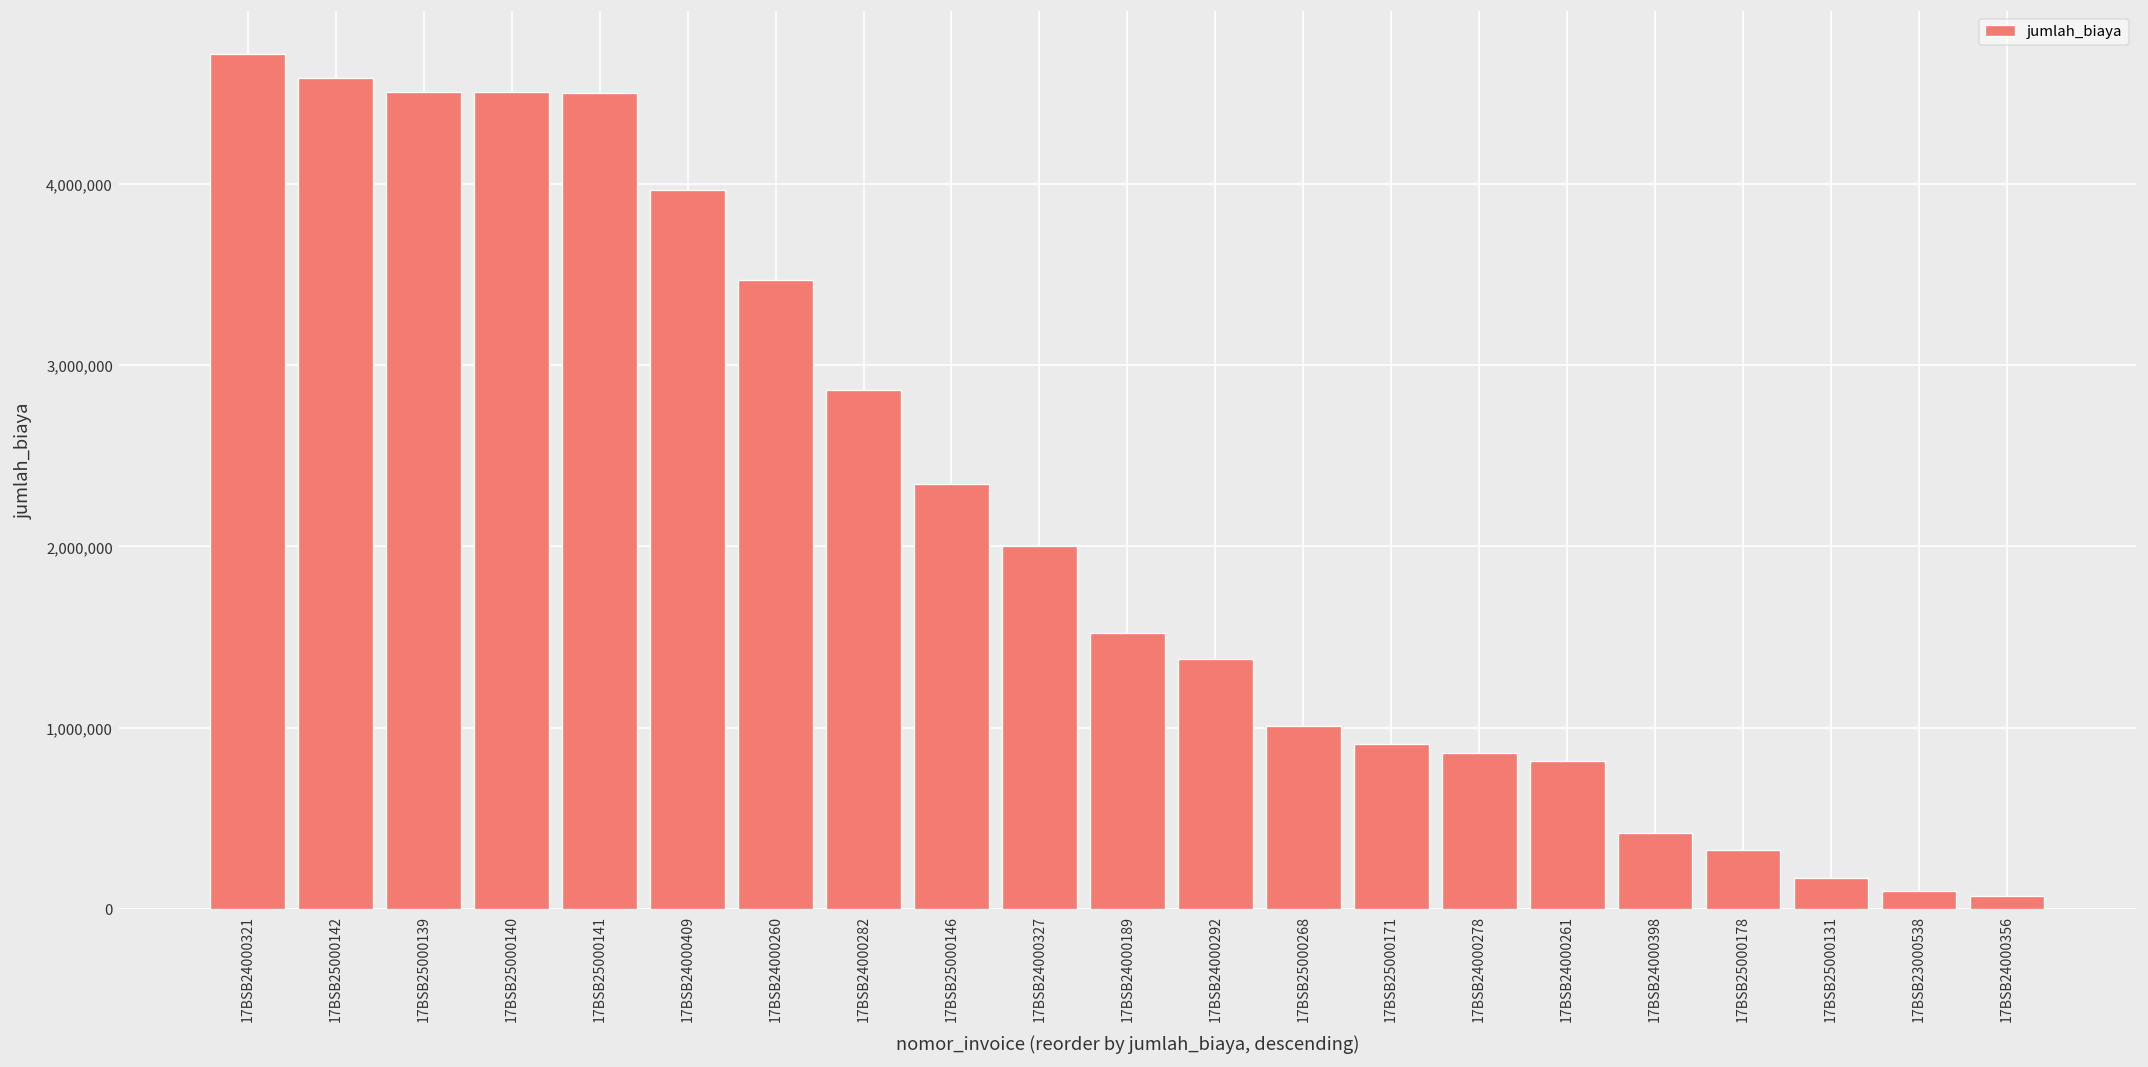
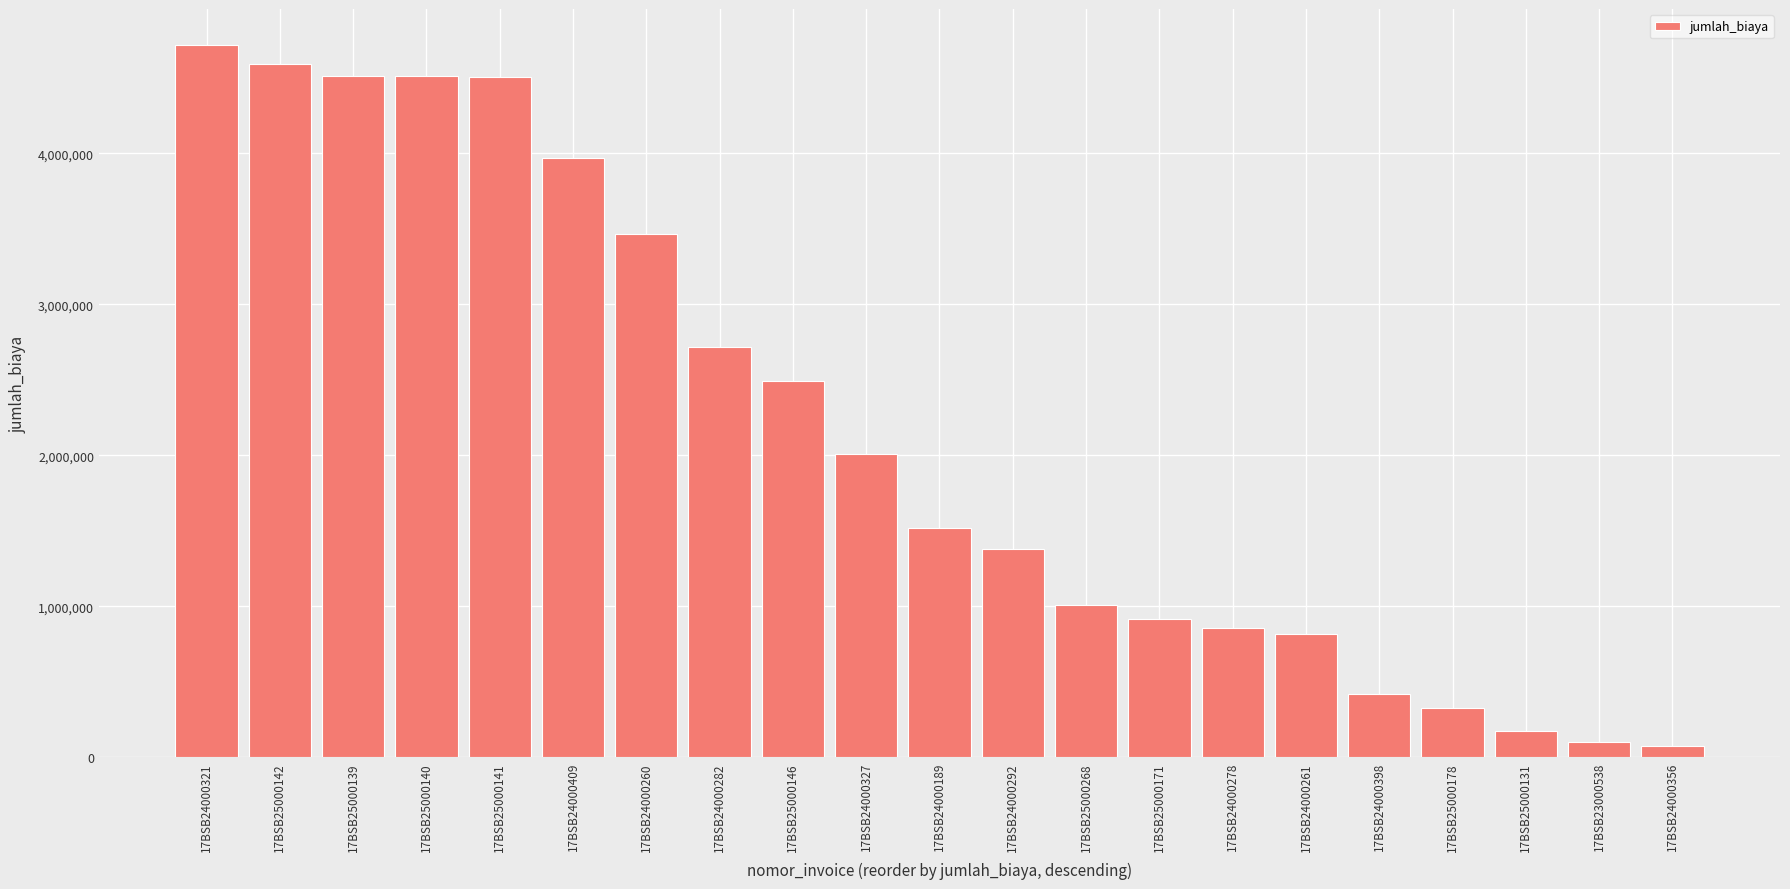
  {
    "17BSB24000321": "4,720,000",
    "17BSB25000142": "4,590,000",
    "17BSB25000139": "4,510,000",
    "17BSB25000140": "4,510,000",
    "17BSB25000141": "4,500,000",
    "17BSB24000409": "3,970,000",
    "17BSB24000260": "3,470,000",
-   "17BSB24000282": "2,860,000",
-   "17BSB25000146": "2,340,000",
+   "17BSB24000282": "2,720,000",
+   "17BSB25000146": "2,490,000",
    "17BSB24000327": "2,000,000",
    "17BSB24000189": "1,520,000",
    "17BSB24000292": "1,380,000",
    "17BSB25000268": "1,010,000",
    "17BSB25000171": "910,000",
    "17BSB24000278": "860,000",
    "17BSB24000261": "820,000",
    "17BSB24000398": "420,000",
    "17BSB25000178": "330,000",
    "17BSB25000131": "170,000",
    "17BSB23000538": "100,000",
    "17BSB24000356": "70,000"
  }
